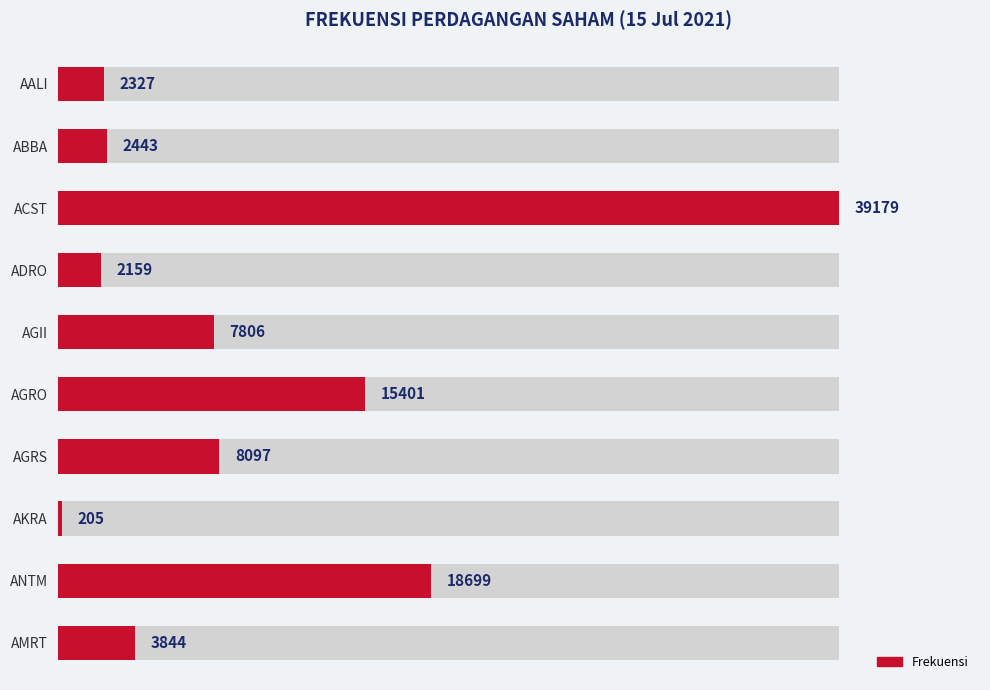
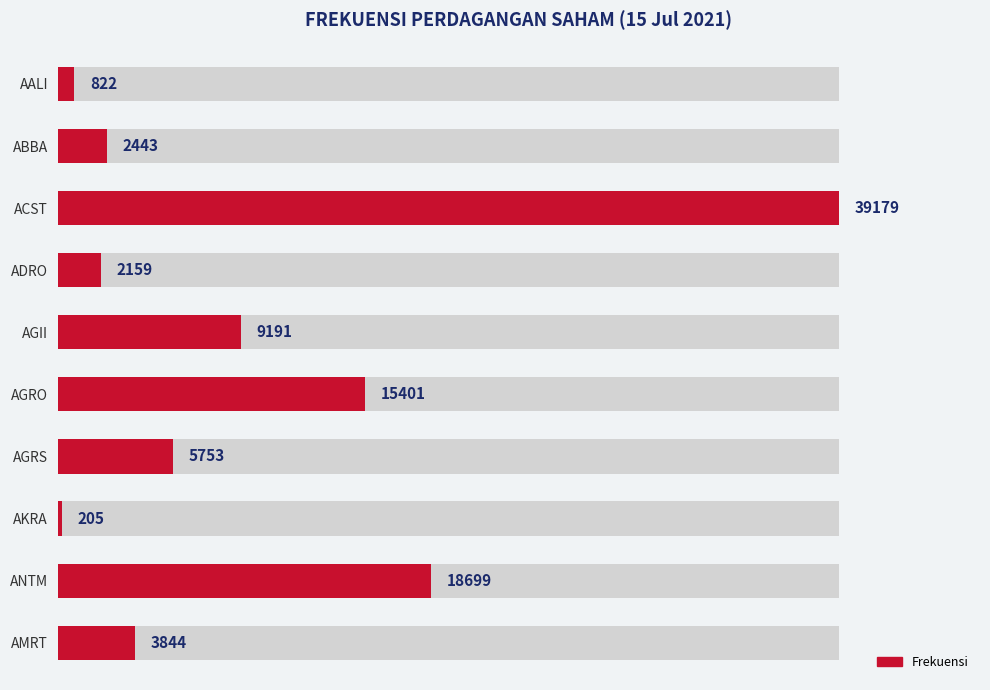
  {
    "Frekuensi": {
-     "AALI": 2327,
+     "AALI": 822,
      "ACST": 39179,
-     "AGII": 7806,
-     "AGRS": 8097
+     "AGII": 9191,
+     "AGRS": 5753
    }
  }
